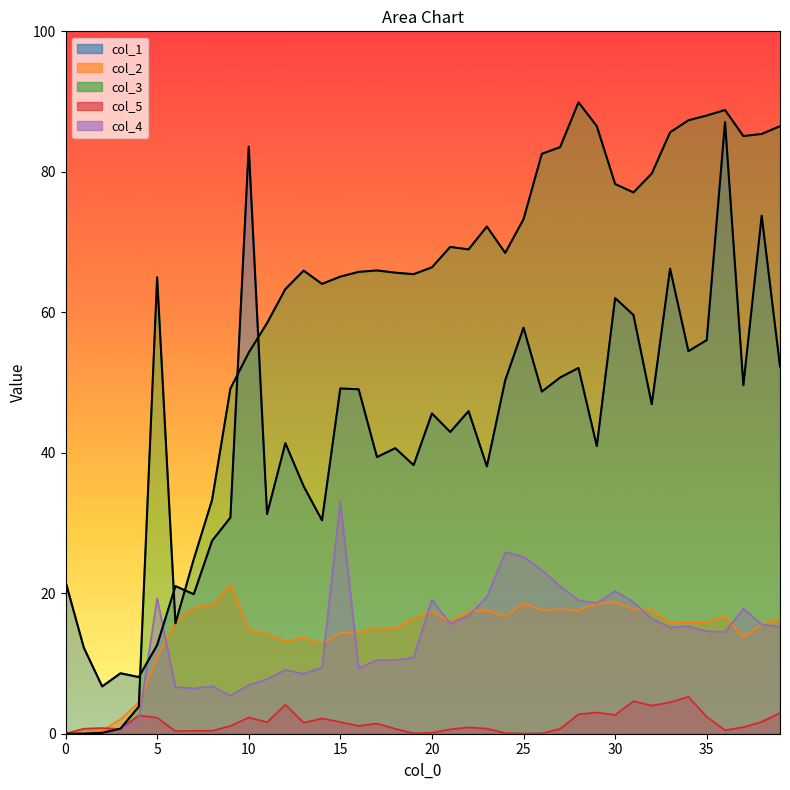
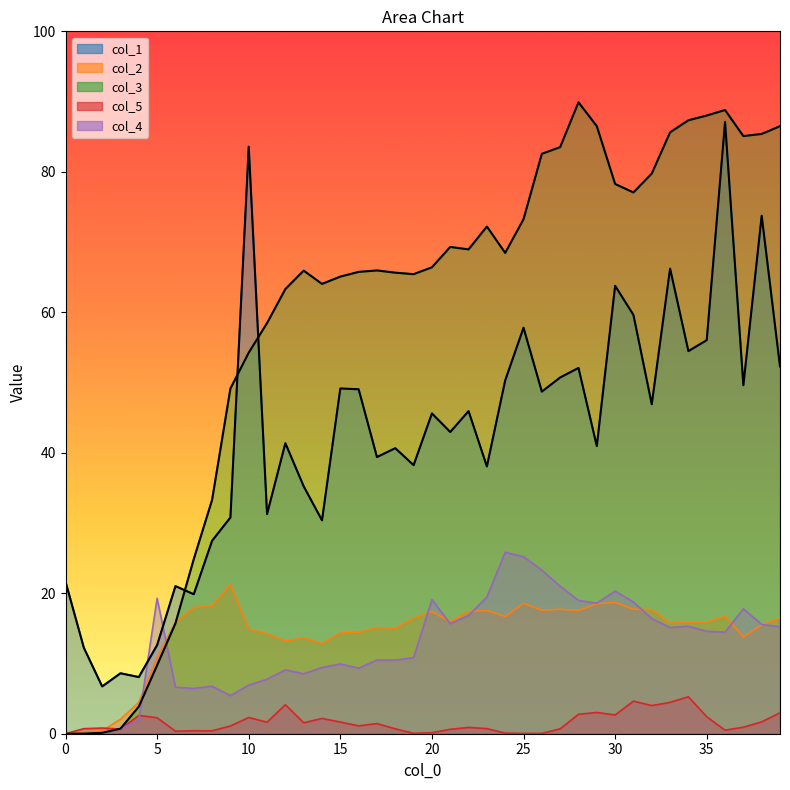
  {
    "col_1": {
      "0": 22,
      "5": 13,
      "10": 84,
      "15": 49,
      "20": 46,
      "25": 58,
-     "30": 62,
+     "30": 64,
      "35": 56
    },
    "col_3": {
-     "5": 65,
+     "5": 10,
      "10": 54,
      "15": 65,
      "20": 66,
      "25": 73,
      "30": 78,
      "35": 88
    },
    "col_4": {
      "5": 19,
      "10": 7,
-     "15": 33,
+     "15": 10,
      "20": 19,
      "25": 25,
      "30": 20,
      "35": 15
    }
  }
